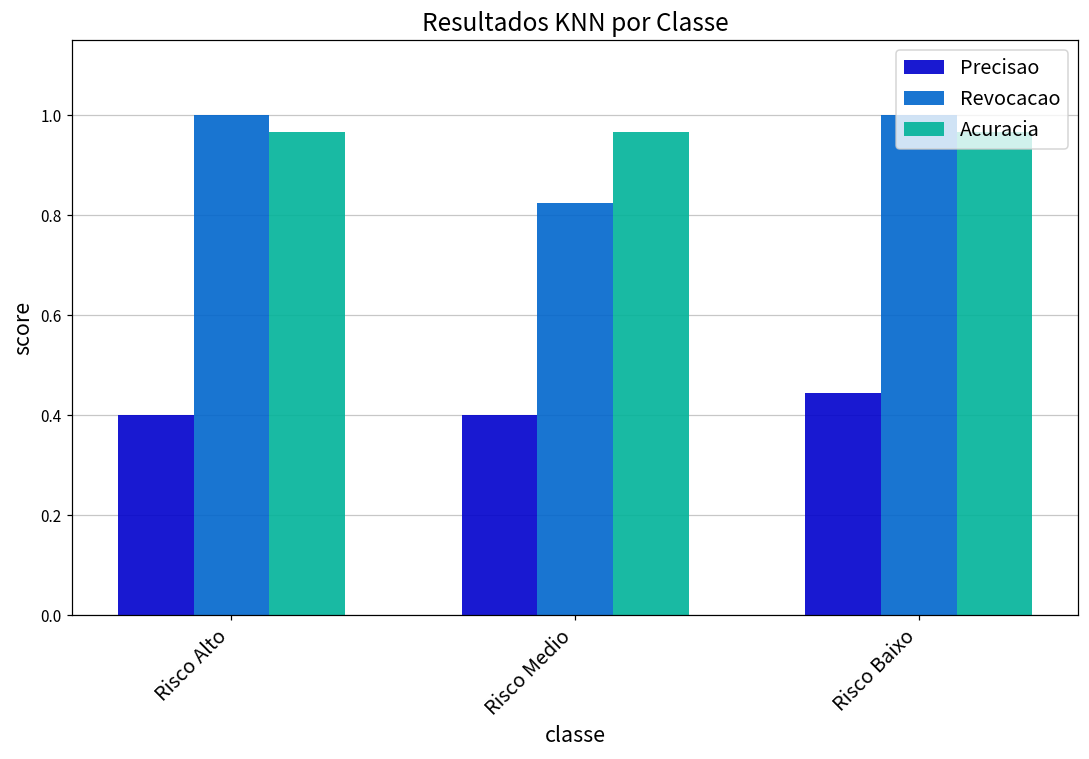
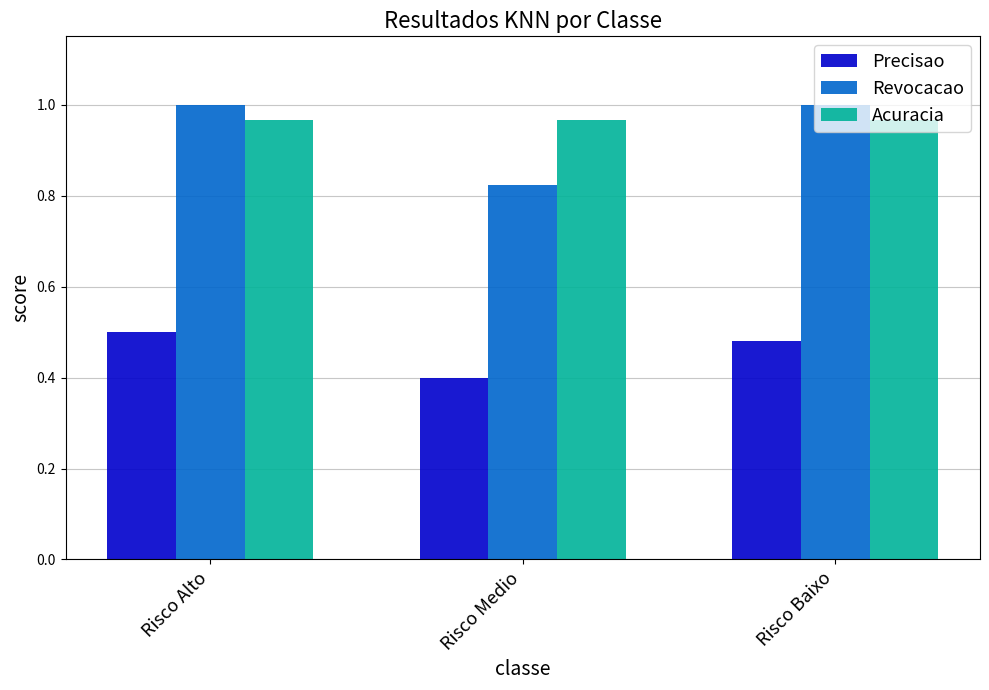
  {
    "Precisao": {
-     "Risco Alto": 0.4,
+     "Risco Alto": 0.5,
      "Risco Medio": 0.40,
-     "Risco Baixo": 0.44
+     "Risco Baixo": 0.48
    },
    "Revocacao": {
      "Risco Alto": 1.00,
      "Risco Medio": 0.82
    },
    "Acuracia": {
      "Risco Alto": 0.97,
      "Risco Medio": 0.97
    }
  }
